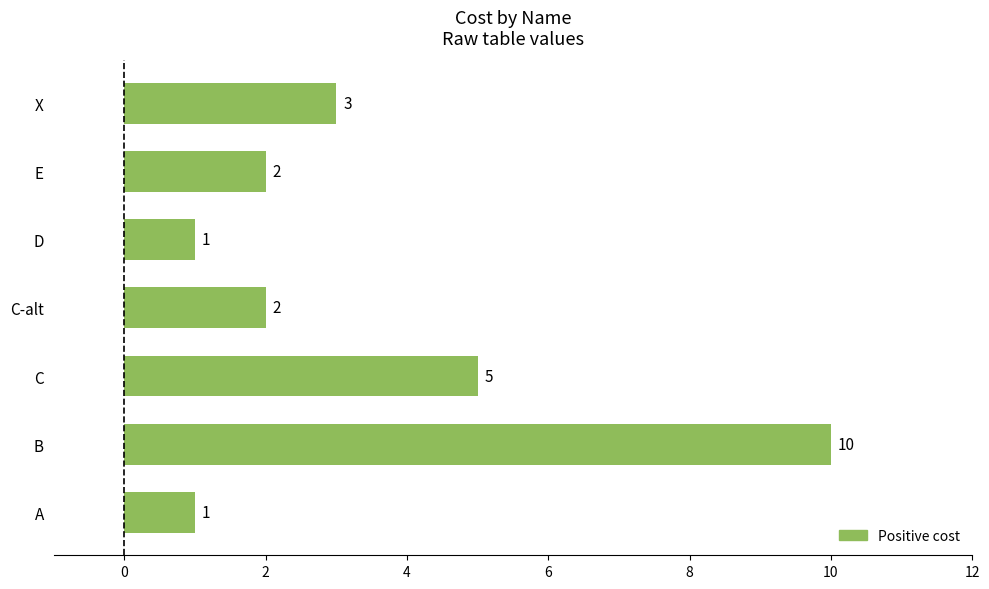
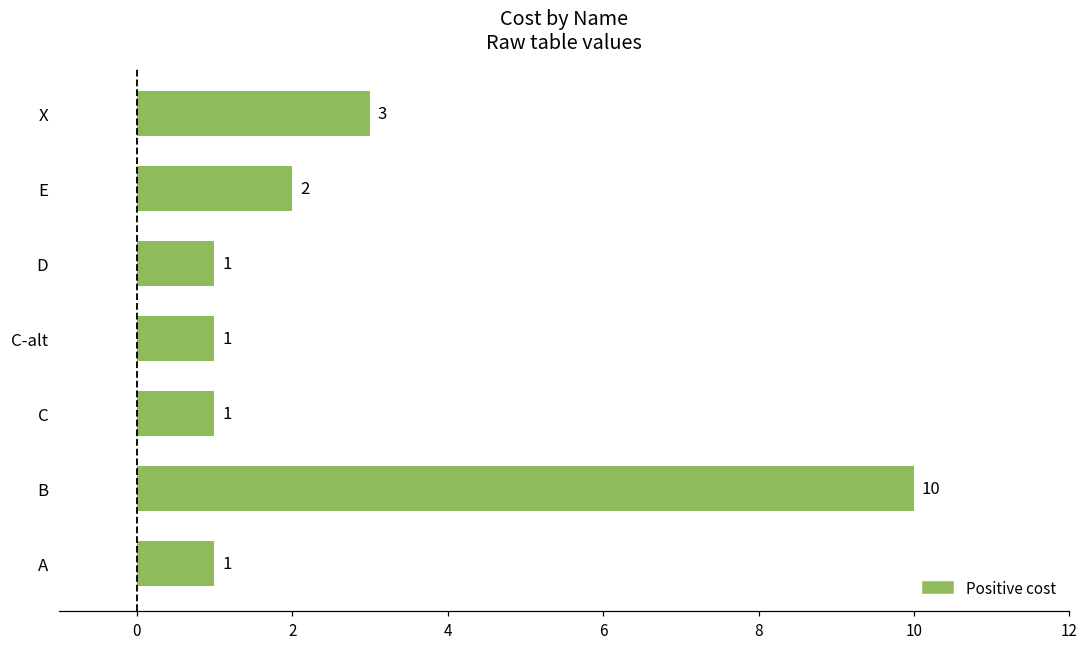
  {
    "X": 3,
    "E": 2,
    "D": 1,
-   "C-alt": 2,
-   "C": 5,
+   "C-alt": 1,
+   "C": 1,
    "B": 10,
    "A": 1
  }
